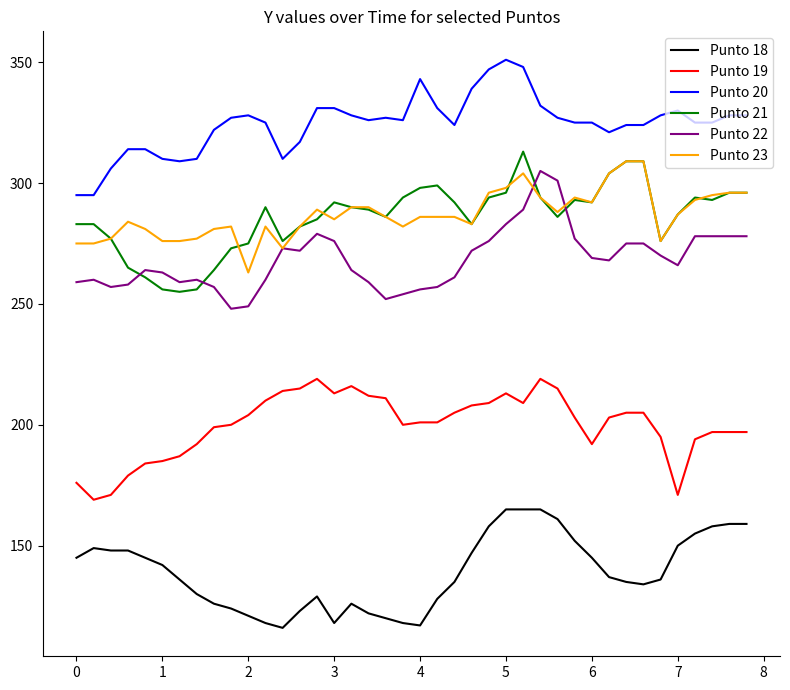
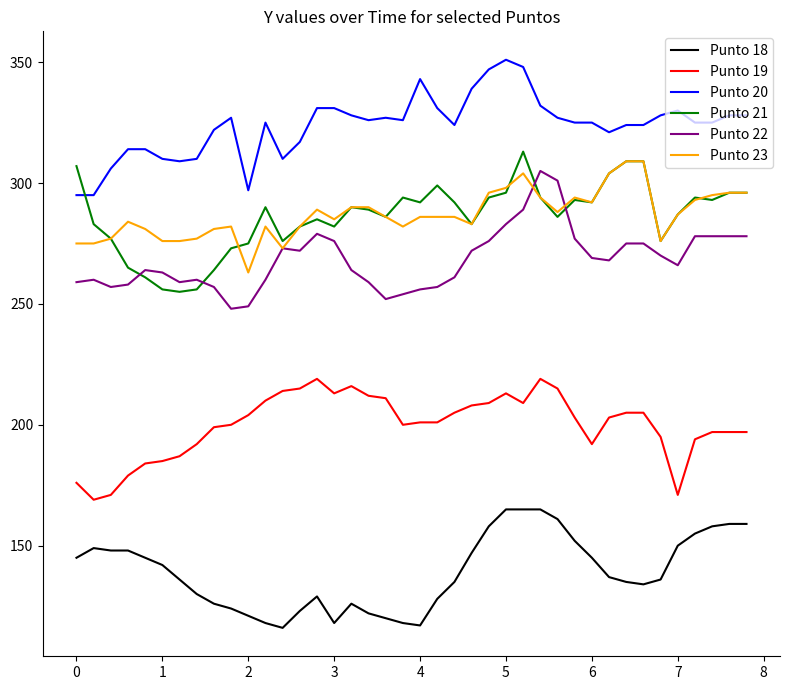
  {
    "Punto 18": {
      "0": 145,
      "1": 142,
      "2": 121,
      "3": 118,
      "4": 117,
      "5": 165,
      "6": 145,
      "7": 150
    },
    "Punto 19": {
      "0": 176,
      "1": 185,
      "2": 204,
      "3": 213,
      "4": 201,
      "5": 213,
      "6": 192,
      "7": 171
    },
    "Punto 20": {
      "0": 295,
      "1": 310,
-     "2": 328,
+     "2": 297,
      "3": 331,
      "4": 343,
      "5": 351,
      "6": 325
    },
    "Punto 21": {
-     "0": 283,
+     "0": 307,
      "1": 256,
      "2": 275,
-     "3": 292,
-     "4": 298,
+     "3": 282,
+     "4": 292,
      "5": 296
    },
    "Punto 22": {
      "0": 259,
      "1": 263,
      "2": 249,
      "3": 276,
      "4": 256,
      "5": 283,
      "6": 269,
      "7": 266
    },
    "Punto 23": {
      "0": 275,
      "1": 276,
      "2": 263,
      "3": 285,
      "4": 286,
      "5": 298
    }
  }
